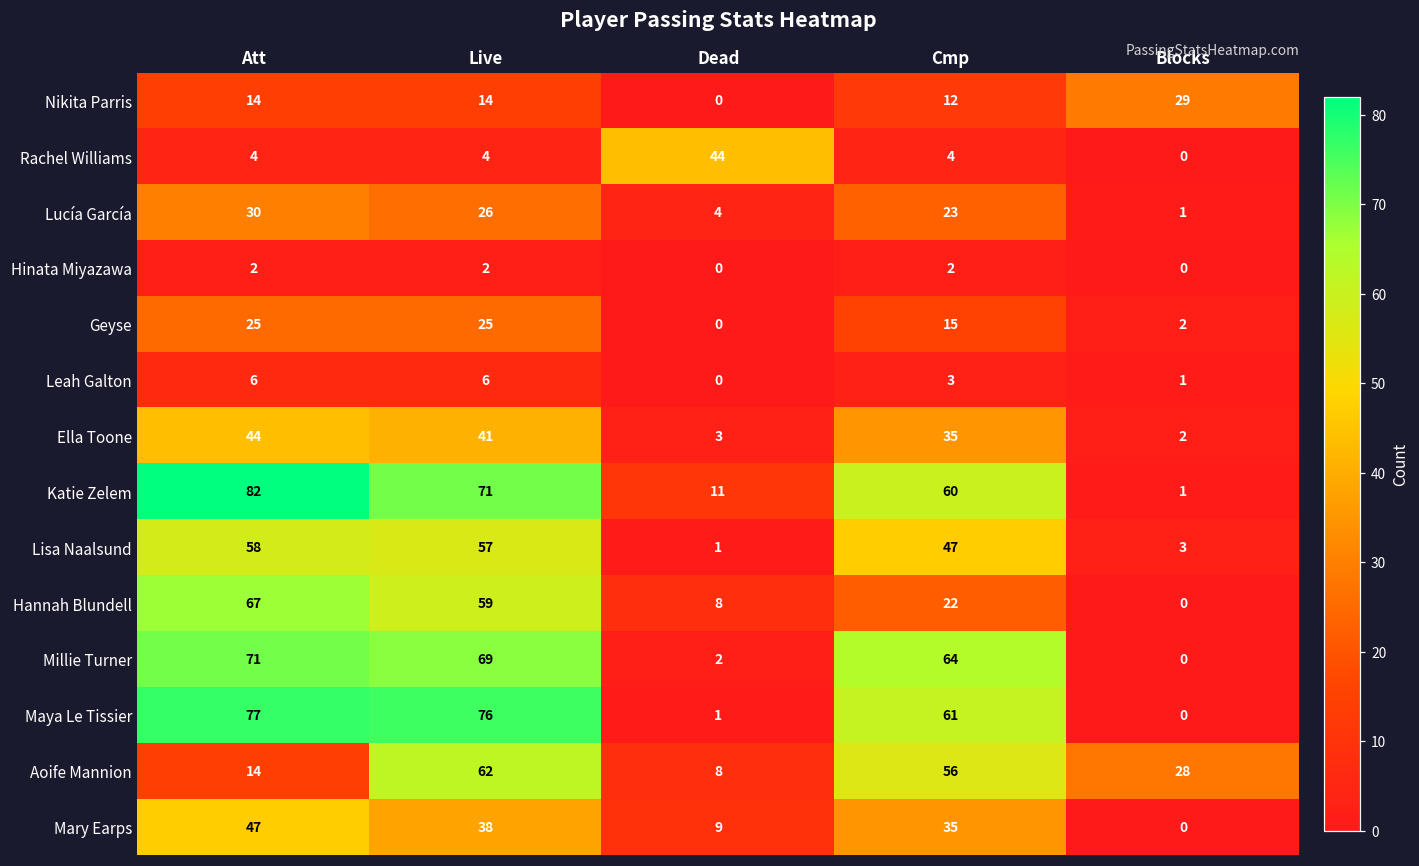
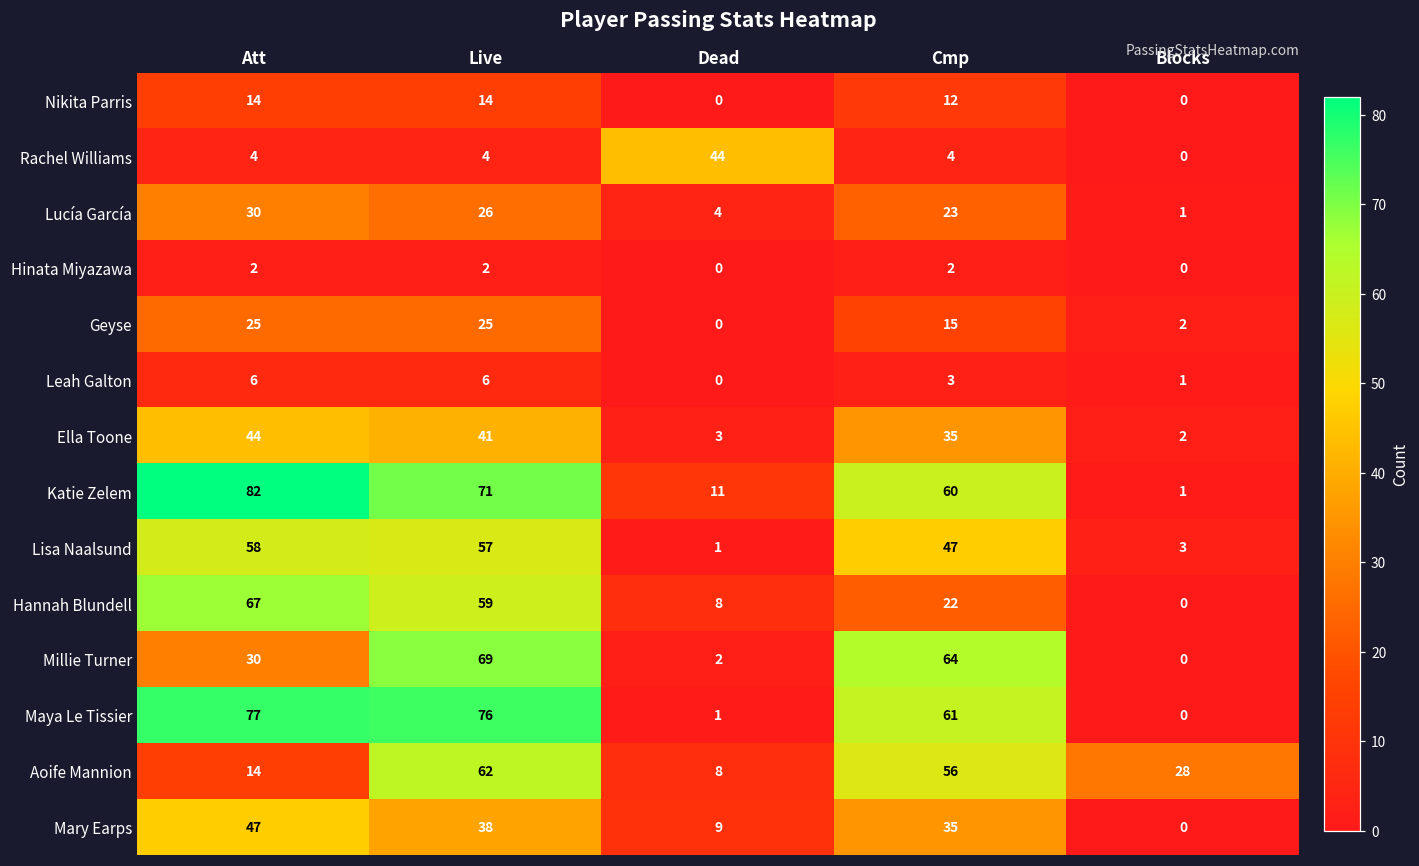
  {
    "Nikita Parris": {
      "Att": 14,
      "Live": 14,
      "Dead": 0,
      "Cmp": 12,
-     "Blocks": 29
+     "Blocks": 0
    },
    "Rachel Williams": {
      "Att": 4,
      "Live": 4,
      "Dead": 44,
      "Cmp": 4,
      "Blocks": 0
    },
    "Lucía García": {
      "Att": 30,
      "Live": 26,
      "Dead": 4,
      "Cmp": 23,
      "Blocks": 1
    },
    "Hinata Miyazawa": {
      "Att": 2,
      "Live": 2,
      "Dead": 0,
      "Cmp": 2,
      "Blocks": 0
    },
    "Geyse": {
      "Att": 25,
      "Live": 25,
      "Dead": 0,
      "Cmp": 15,
      "Blocks": 2
    },
    "Leah Galton": {
      "Att": 6,
      "Live": 6,
      "Dead": 0,
      "Cmp": 3,
      "Blocks": 1
    },
    "Ella Toone": {
      "Att": 44,
      "Live": 41,
      "Dead": 3,
      "Cmp": 35,
      "Blocks": 2
    },
    "Katie Zelem": {
      "Att": 82,
      "Live": 71,
      "Dead": 11,
      "Cmp": 60,
      "Blocks": 1
    },
    "Lisa Naalsund": {
      "Att": 58,
      "Live": 57,
      "Dead": 1,
      "Cmp": 47,
      "Blocks": 3
    },
    "Hannah Blundell": {
      "Att": 67,
      "Live": 59,
      "Dead": 8,
      "Cmp": 22,
      "Blocks": 0
    },
    "Millie Turner": {
-     "Att": 71,
+     "Att": 30,
      "Live": 69,
      "Dead": 2,
      "Cmp": 64,
      "Blocks": 0
    },
    "Maya Le Tissier": {
      "Att": 77,
      "Live": 76,
      "Dead": 1,
      "Cmp": 61,
      "Blocks": 0
    },
    "Aoife Mannion": {
      "Att": 14,
      "Live": 62,
      "Dead": 8,
      "Cmp": 56,
      "Blocks": 28
    },
    "Mary Earps": {
      "Att": 47,
      "Live": 38,
      "Dead": 9,
      "Cmp": 35,
      "Blocks": 0
    }
  }
